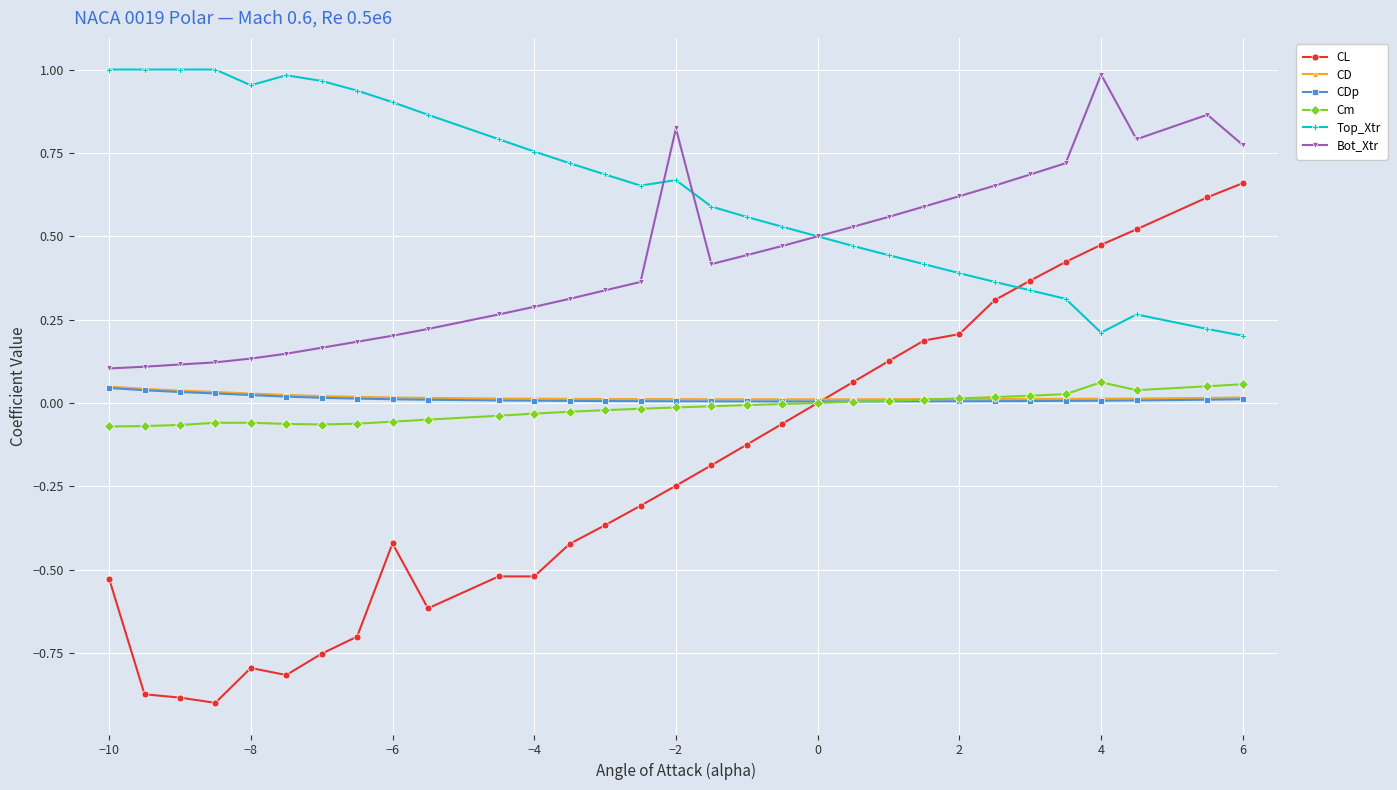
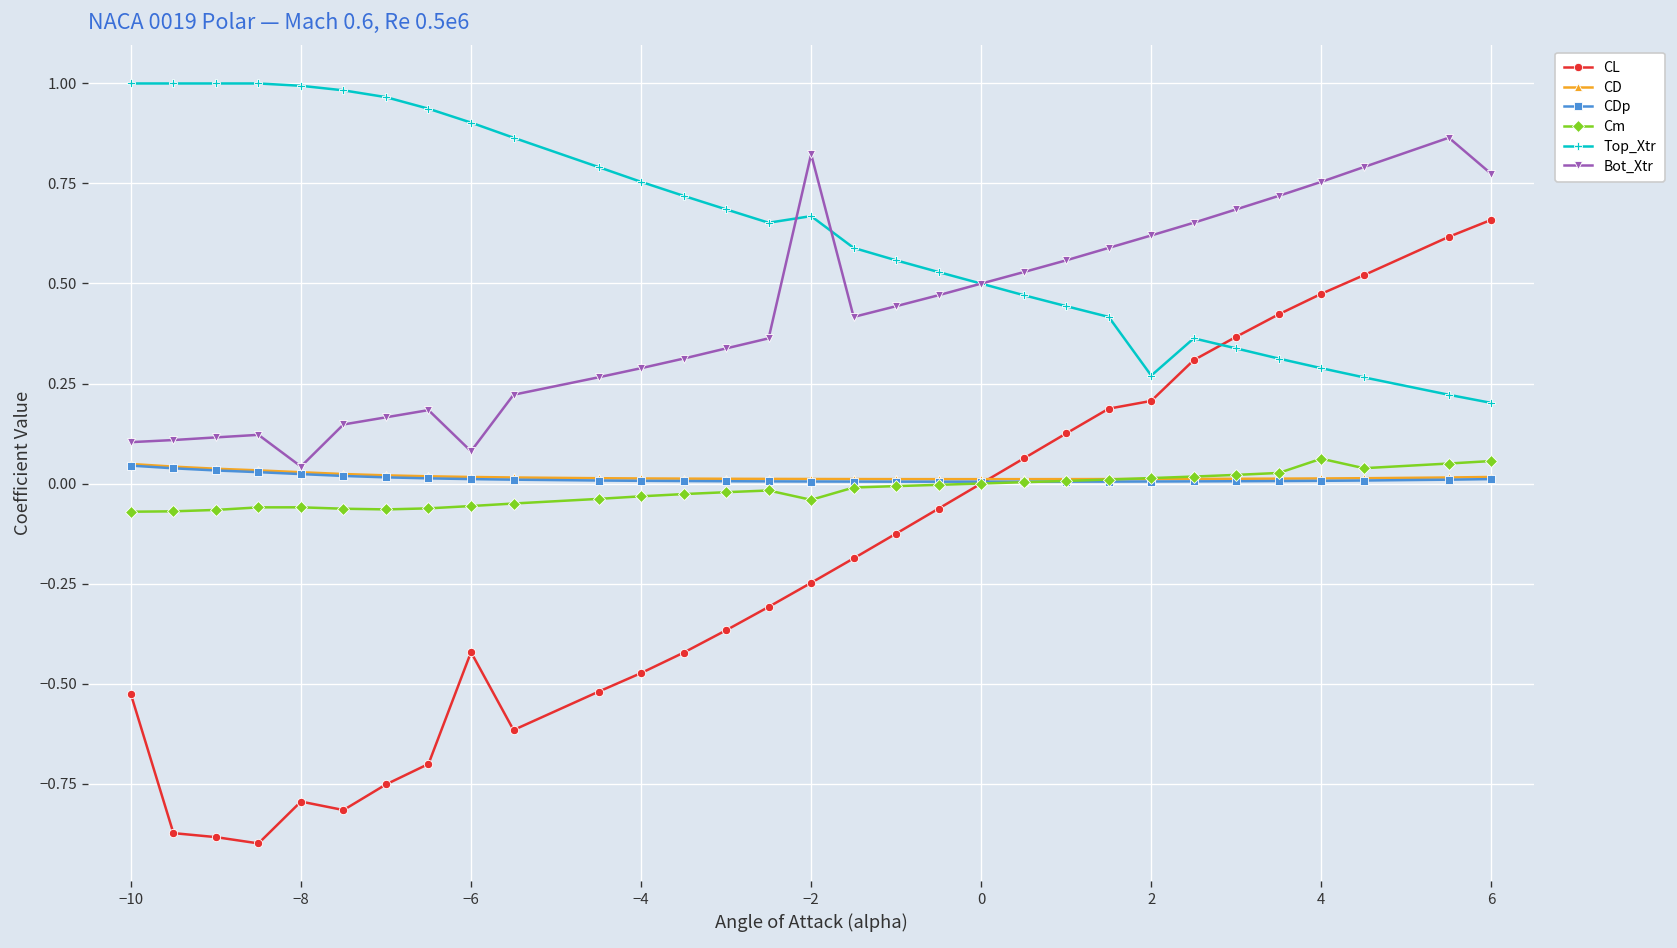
  {
    "CL": {
      "−10": -0.53,
      "−8": -0.80,
      "−6": -0.42,
-     "−4": -0.52,
+     "−4": -0.47,
      "−2": -0.25,
      "2": 0.21,
      "4": 0.47,
      "6": 0.66
    },
    "Cm": {
      "−10": -0.07,
      "−8": -0.06,
      "−6": -0.06,
      "−4": -0.03,
-     "−2": -0.01,
+     "−2": -0.04,
      "4": 0.06,
      "6": 0.06
    },
    "Top_Xtr": {
      "−10": 1.00,
-     "−8": 0.95,
+     "−8": 0.99,
      "−6": 0.90,
      "−4": 0.75,
      "−2": 0.67,
-     "2": 0.39,
-     "4": 0.21,
+     "2": 0.27,
+     "4": 0.29,
      "6": 0.20
    },
    "Bot_Xtr": {
      "−10": 0.10,
-     "−8": 0.13,
-     "−6": 0.20,
+     "−8": 0.04,
+     "−6": 0.08,
      "−4": 0.29,
      "−2": 0.82,
      "2": 0.62,
-     "4": 0.99,
+     "4": 0.75,
      "6": 0.77
    }
  }
